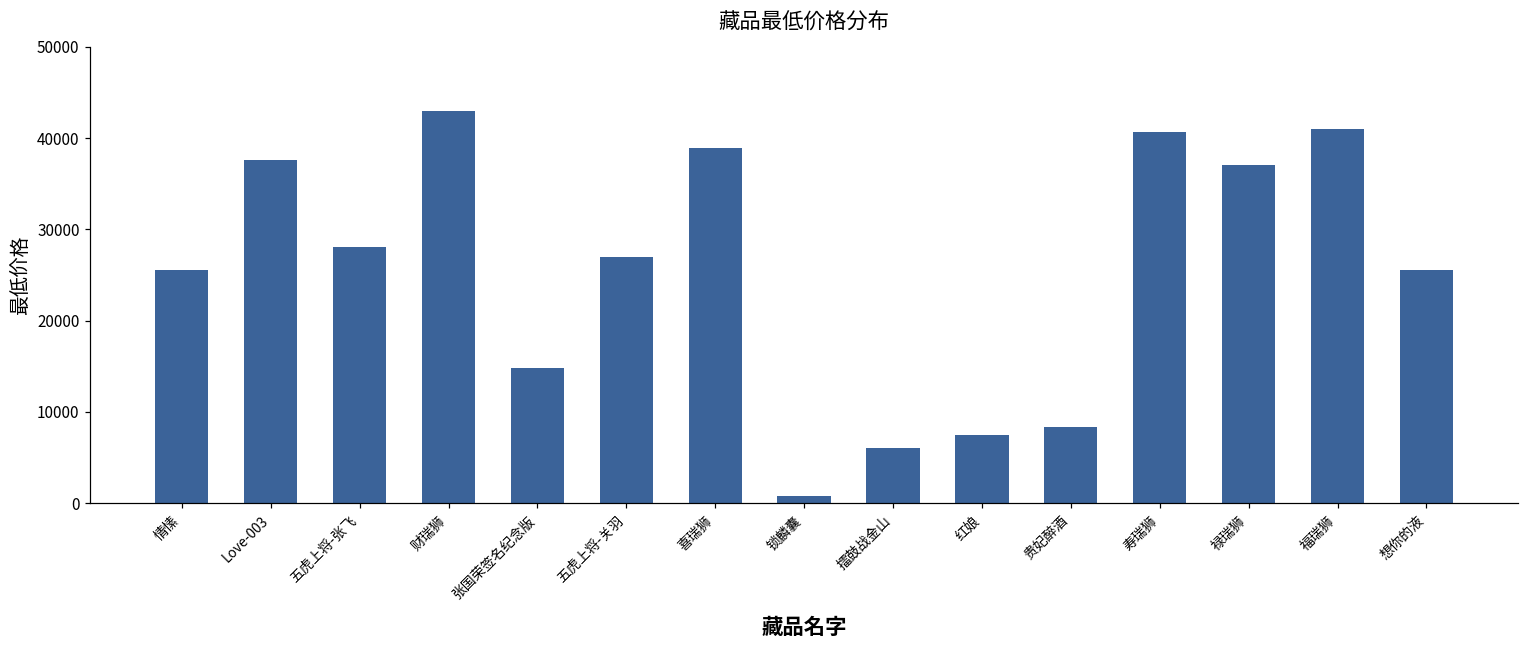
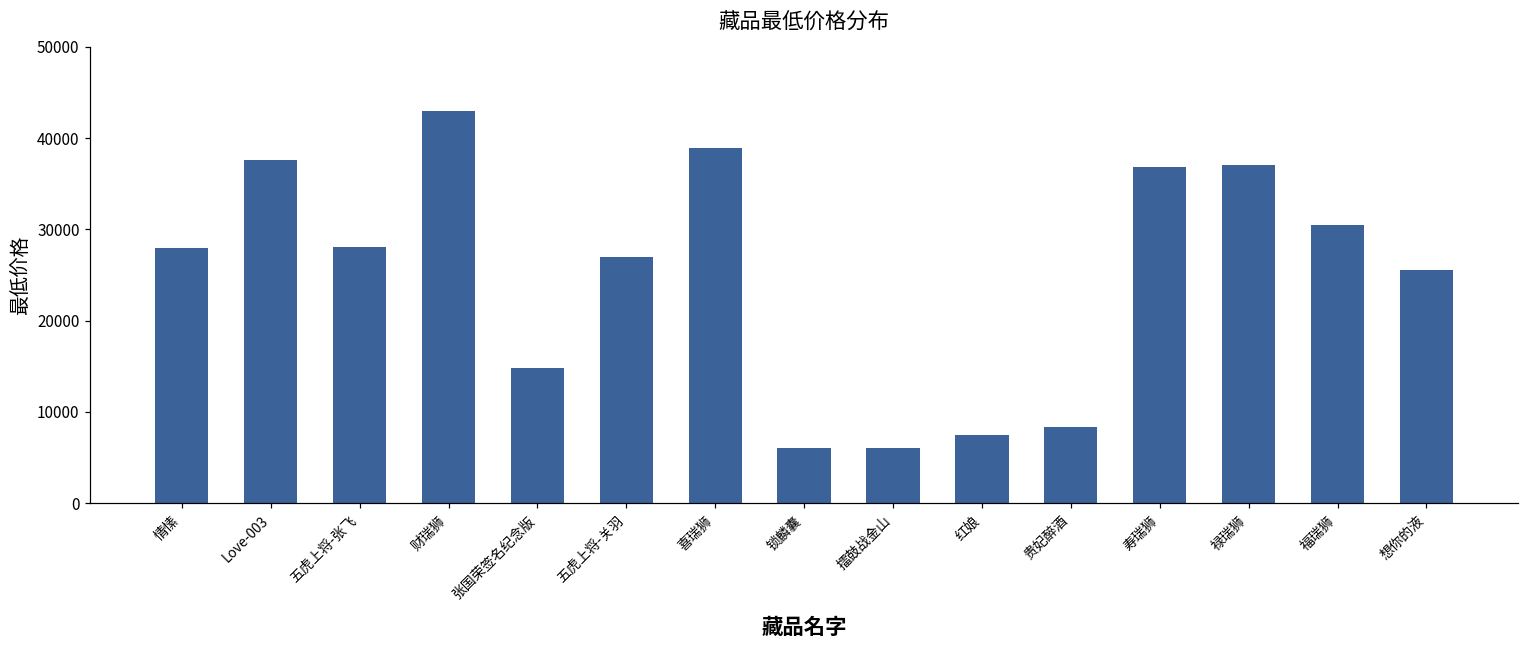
  {
-   "情愫": 26000,
+   "情愫": 28000,
    "Love-003": 38000,
    "五虎上将-张飞": 28000,
    "财瑞狮": 43000,
    "张国荣签名纪念版": 15000,
    "五虎上将-关羽": 27000,
    "喜瑞狮": 39000,
-   "锁麟囊": 1000,
+   "锁麟囊": 6000,
    "擂鼓战金山": 6000,
    "红娘": 7000,
    "贵妃醉酒": 8000,
-   "寿瑞狮": 41000,
+   "寿瑞狮": 37000,
    "禄瑞狮": 37000,
-   "福瑞狮": 41000,
+   "福瑞狮": 30000,
    "想你的液": 26000
  }
